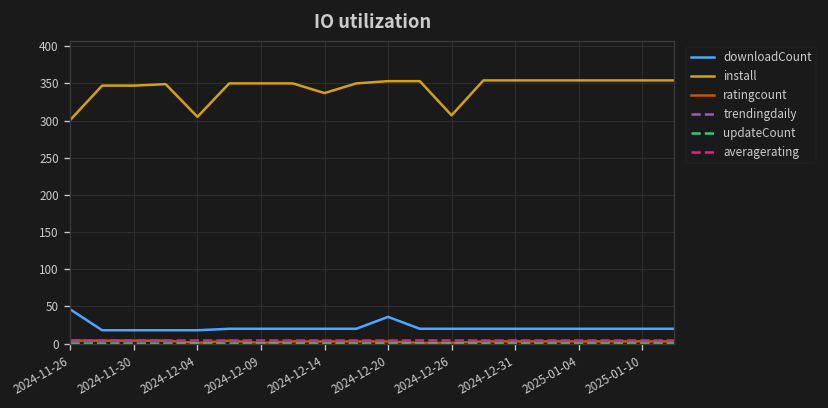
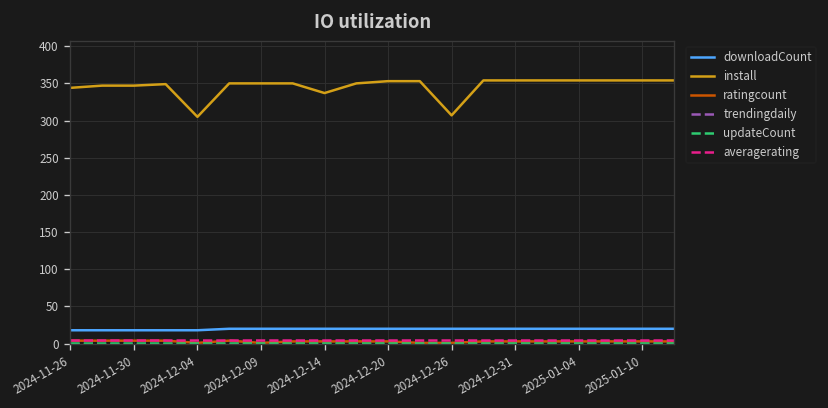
  {
    "downloadCount": {
-     "2024-11-26": 50,
+     "2024-11-26": 20,
      "2024-11-30": 20,
      "2024-12-04": 20,
      "2024-12-09": 20,
      "2024-12-14": 20,
-     "2024-12-20": 40,
+     "2024-12-20": 20,
      "2024-12-26": 20,
      "2024-12-31": 20,
      "2025-01-04": 20,
      "2025-01-10": 20
    },
    "install": {
-     "2024-11-26": 300,
+     "2024-11-26": 340,
      "2024-11-30": 350,
      "2024-12-04": 310,
      "2024-12-09": 350,
      "2024-12-14": 340,
      "2024-12-20": 350,
      "2024-12-26": 310,
      "2024-12-31": 350,
      "2025-01-04": 350,
      "2025-01-10": 350
    }
  }
